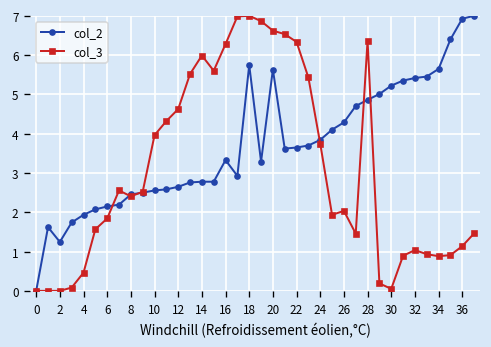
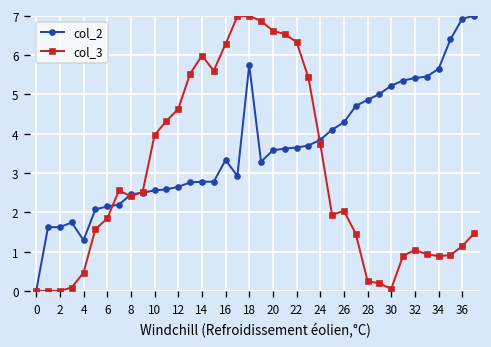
  {
    "col_2": {
-     "2": 1.2,
-     "4": 1.9,
+     "2": 1.6,
+     "4": 1.3,
      "6": 2.1,
      "10": 2.6,
      "12": 2.6,
      "14": 2.8,
      "16": 3.3,
      "18": 5.7,
-     "20": 5.6,
+     "20": 3.6,
      "22": 3.6,
      "24": 3.8,
      "26": 4.3,
      "28": 4.9,
      "30": 5.2,
      "32": 5.4,
      "34": 5.6,
      "36": 6.9
    },
    "col_3": {
      "2": 0.0,
      "4": 0.5,
      "6": 1.8,
      "10": 4.0,
      "12": 4.6,
      "14": 6.0,
      "16": 6.3,
      "18": 7.0,
      "20": 6.6,
      "22": 6.3,
      "24": 3.7,
      "26": 2.0,
-     "28": 6.4,
+     "28": 0.3,
      "30": 0.1,
      "32": 1.0,
      "34": 0.9,
      "36": 1.1
    }
  }
